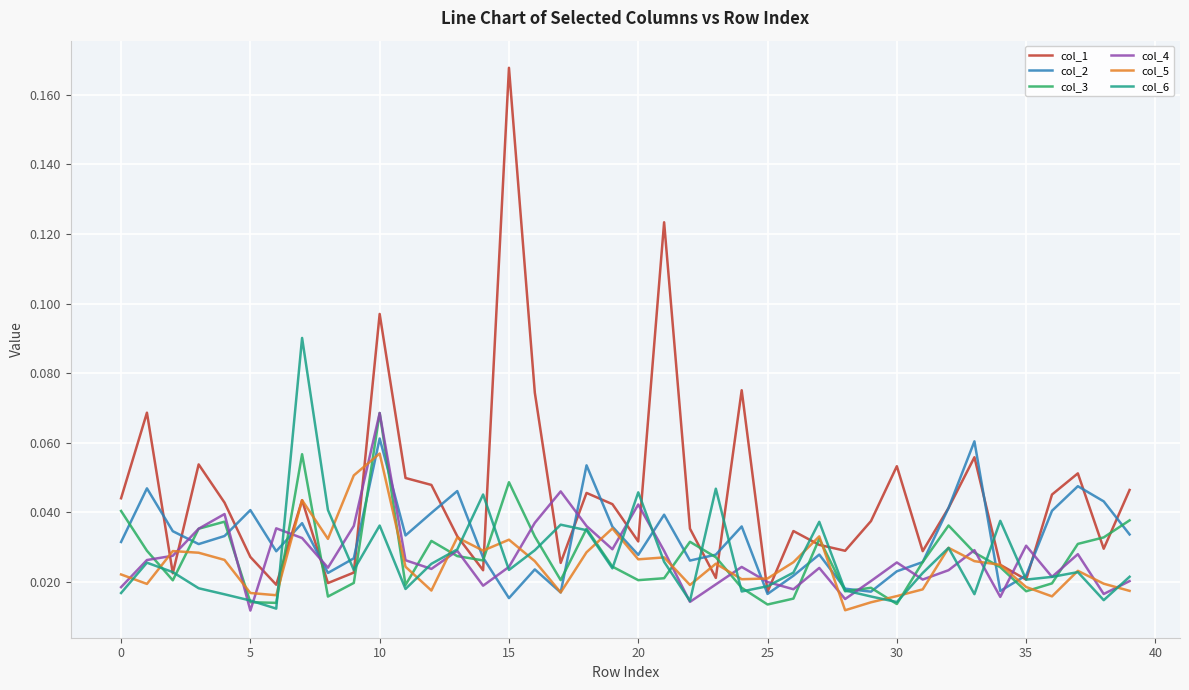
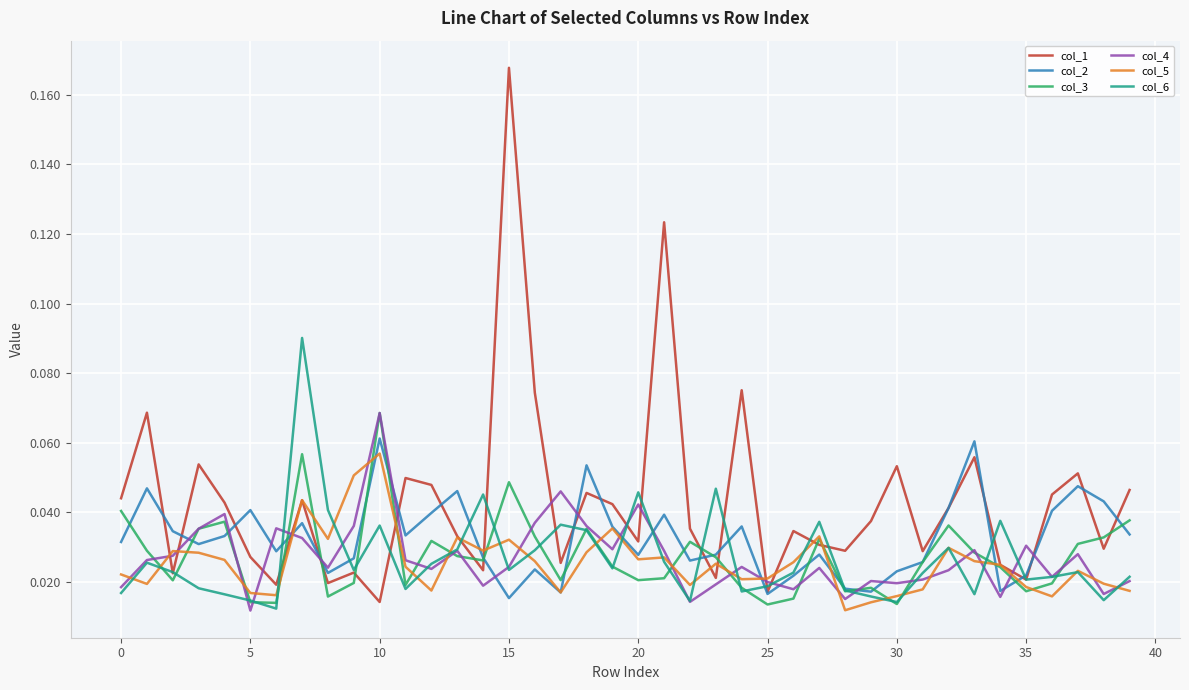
  {
    "col_1": {
      "0": 0.044,
      "5": 0.027,
-     "10": 0.097,
+     "10": 0.014,
      "15": 0.168,
      "20": 0.032,
      "30": 0.053
    },
    "col_2": {
      "0": 0.032,
      "5": 0.041,
      "10": 0.061,
      "15": 0.015,
      "20": 0.028,
      "30": 0.023,
      "35": 0.022
    },
    "col_4": {
      "0": 0.019,
      "5": 0.012,
      "15": 0.024,
      "20": 0.042,
      "25": 0.020,
-     "30": 0.026,
+     "30": 0.020,
      "35": 0.030
    },
    "col_5": {
      "0": 0.022,
      "5": 0.017,
      "10": 0.057,
      "15": 0.032,
      "20": 0.027,
      "25": 0.021,
      "30": 0.016,
      "35": 0.019
    }
  }
